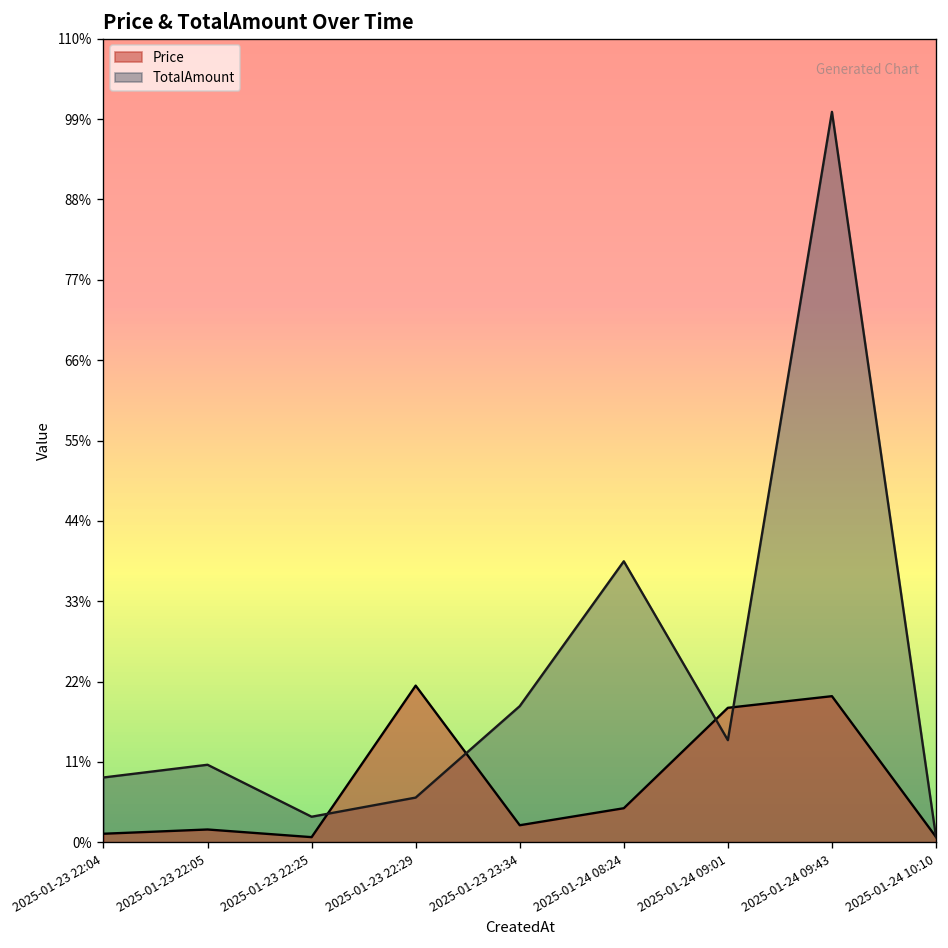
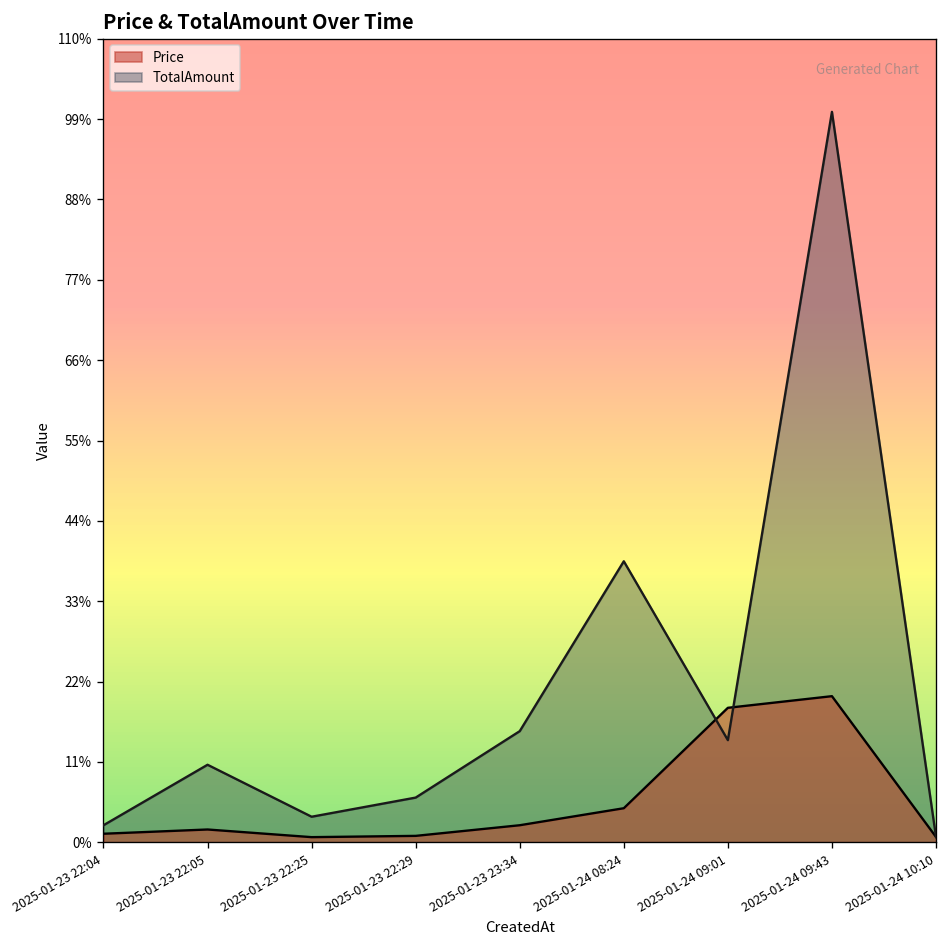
  {
    "Price": {
      "2025-01-23 22:04": "1%",
      "2025-01-23 22:05": "2%",
      "2025-01-23 22:25": "1%",
-     "2025-01-23 22:29": "21%",
+     "2025-01-23 22:29": "1%",
      "2025-01-23 23:34": "2%",
      "2025-01-24 08:24": "5%",
      "2025-01-24 09:01": "18%",
      "2025-01-24 09:43": "20%"
    },
    "TotalAmount": {
-     "2025-01-23 22:04": "9%",
+     "2025-01-23 22:04": "2%",
      "2025-01-23 22:05": "11%",
      "2025-01-23 22:25": "3%",
      "2025-01-23 22:29": "6%",
-     "2025-01-23 23:34": "19%",
+     "2025-01-23 23:34": "15%",
      "2025-01-24 08:24": "38%",
      "2025-01-24 09:01": "14%",
      "2025-01-24 09:43": "100%"
    }
  }
